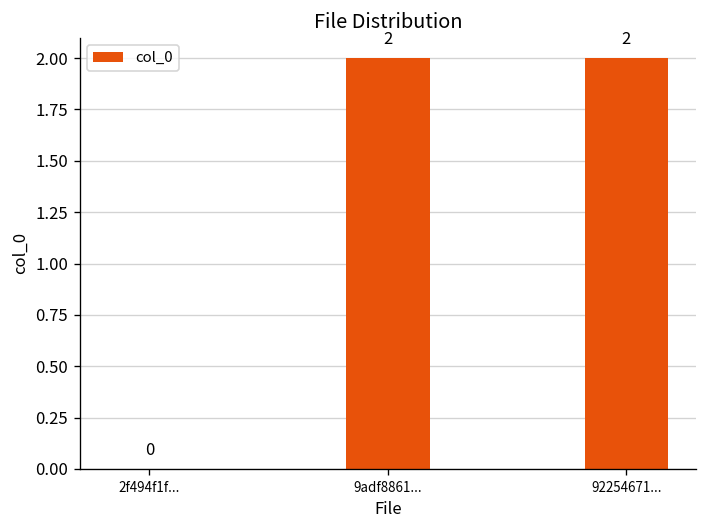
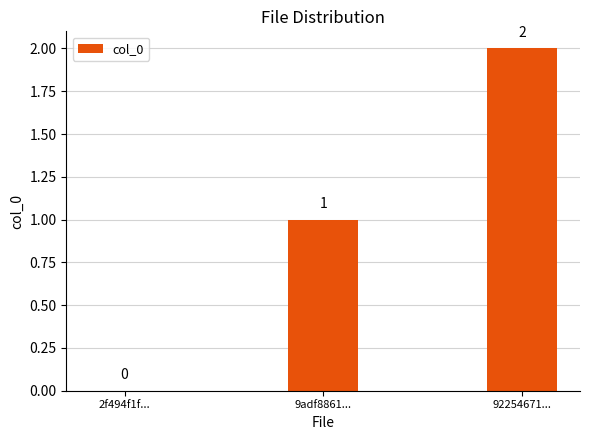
  {
    "2f494f1f...": 0,
-   "9adf8861...": 2,
+   "9adf8861...": 1,
    "92254671...": 2
  }
